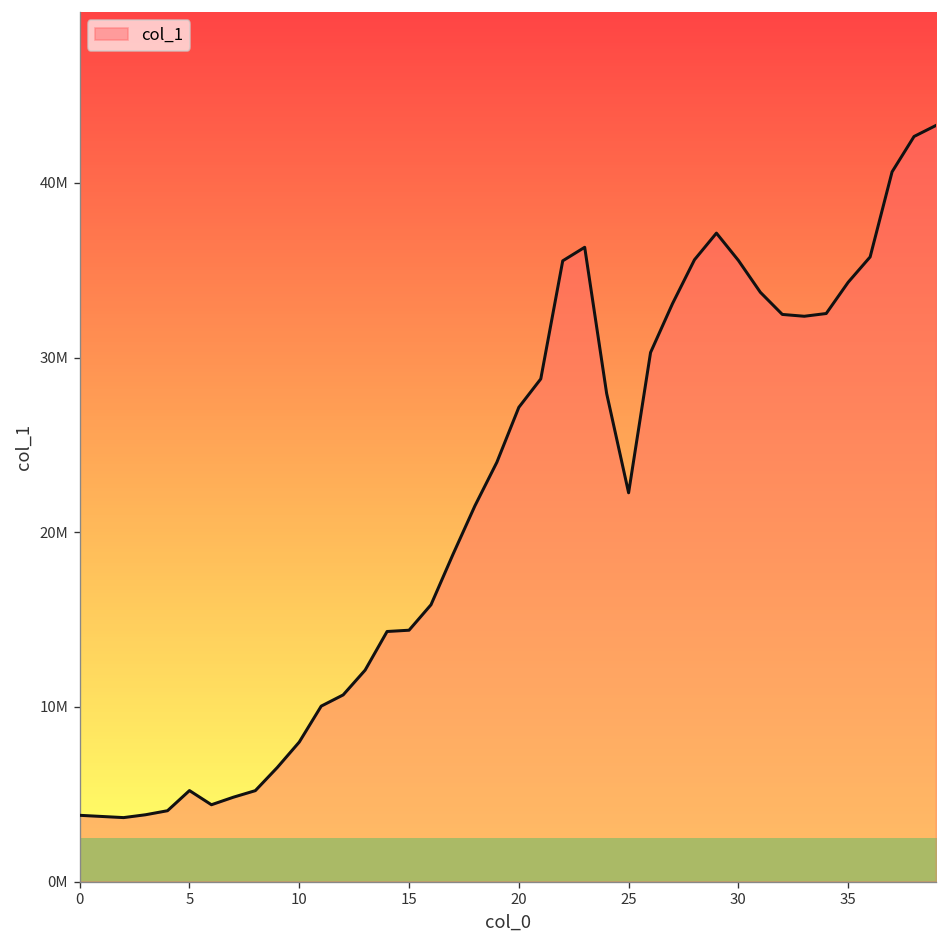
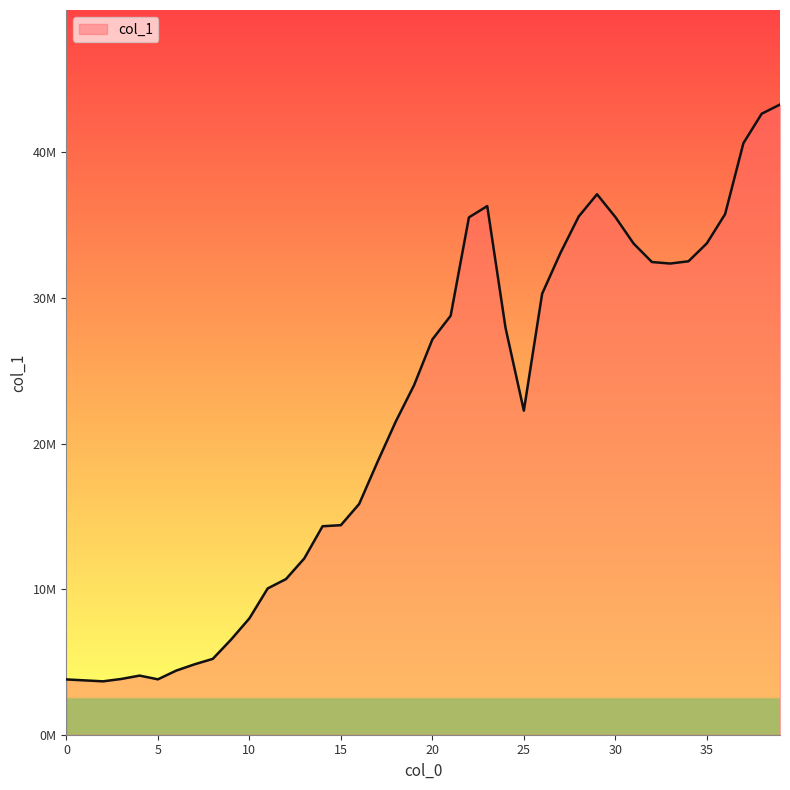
  {
    "0": 3800000,
-   "5": 5200000,
+   "5": 3800000,
    "10": 8000000,
    "15": 14400000,
    "20": 27200000,
    "25": 22300000,
    "30": 35600000,
-   "35": 34300000
+   "35": 33800000
  }
